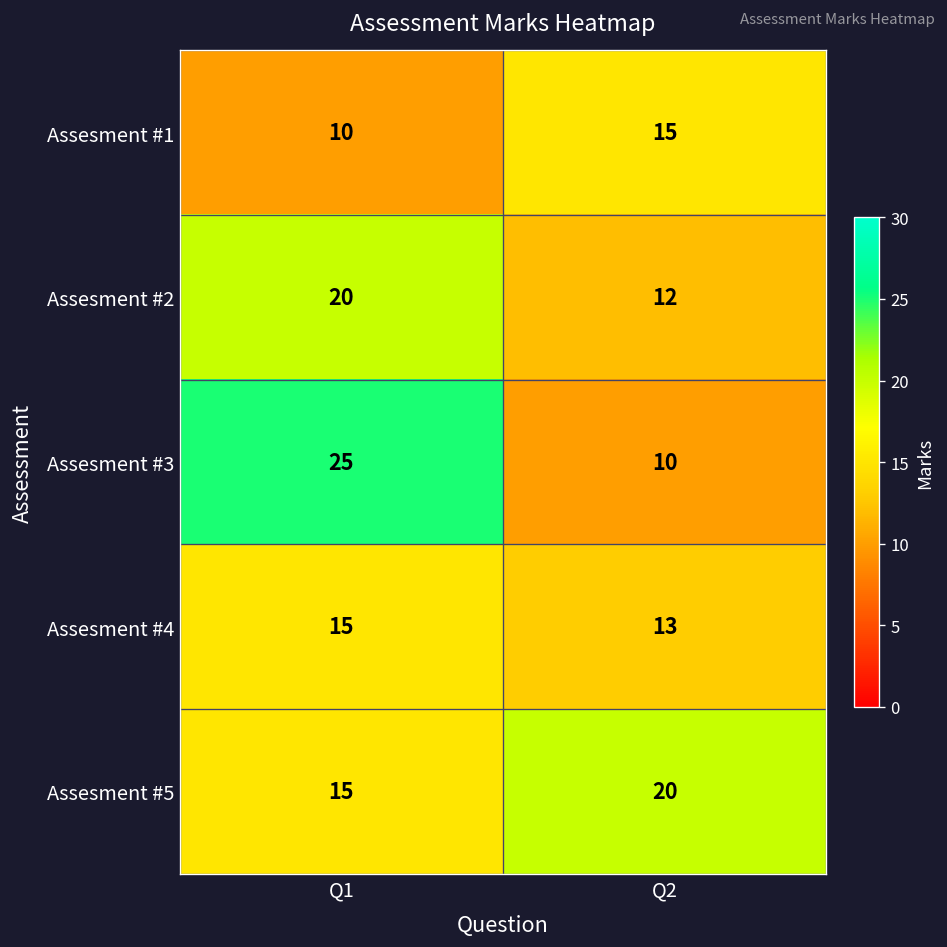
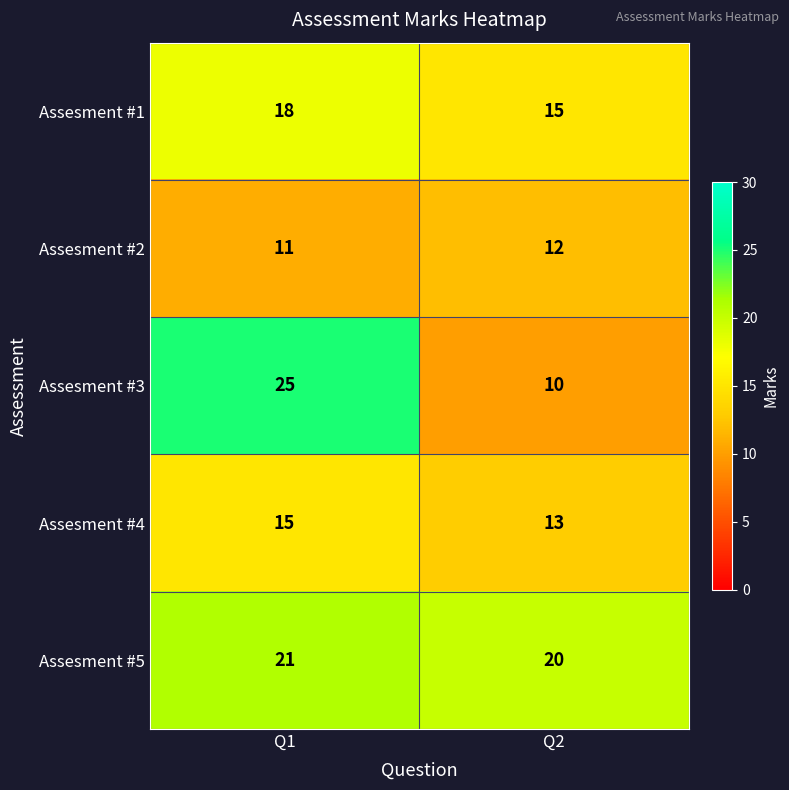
  {
    "Assesment #1": {
-     "Q1": 10,
+     "Q1": 18,
      "Q2": 15
    },
    "Assesment #2": {
-     "Q1": 20,
+     "Q1": 11,
      "Q2": 12
    },
    "Assesment #3": {
      "Q1": 25,
      "Q2": 10
    },
    "Assesment #4": {
      "Q1": 15,
      "Q2": 13
    },
    "Assesment #5": {
-     "Q1": 15,
+     "Q1": 21,
      "Q2": 20
    }
  }
